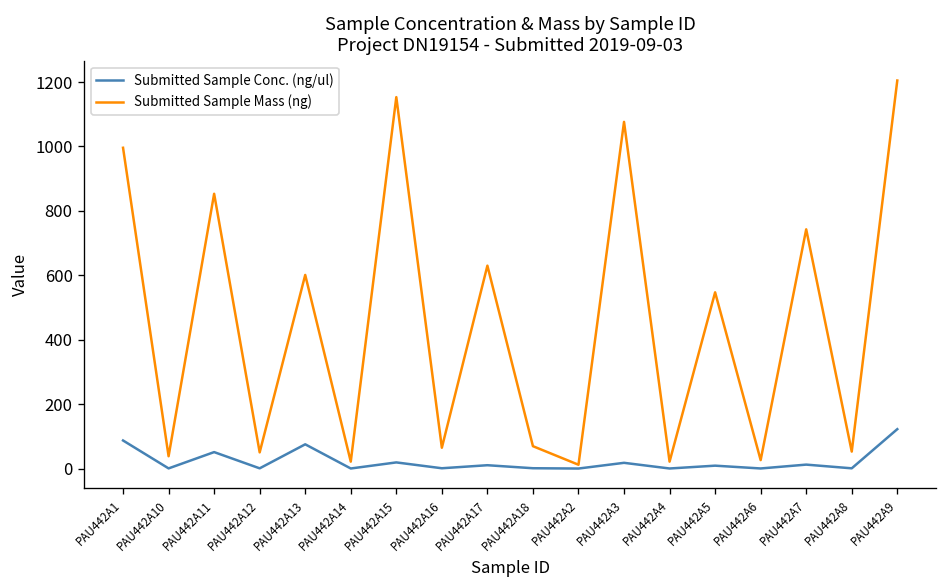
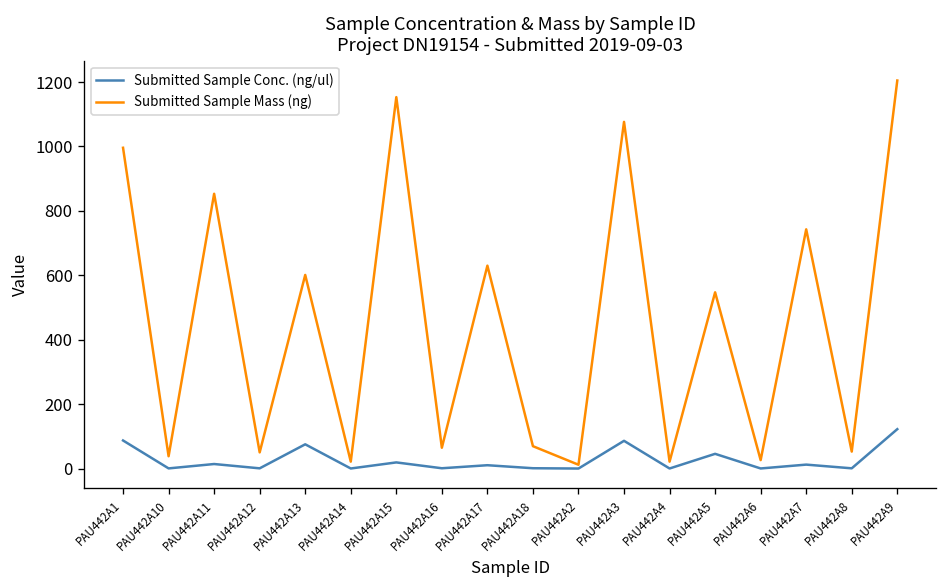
  {
    "Submitted Sample Conc. (ng/ul)": {
      "PAU442A1": 90,
      "PAU442A10": 0,
-     "PAU442A11": 50,
+     "PAU442A11": 10,
      "PAU442A12": 0,
      "PAU442A13": 80,
      "PAU442A14": 0,
      "PAU442A15": 20,
      "PAU442A16": 0,
      "PAU442A17": 10,
      "PAU442A18": 0,
      "PAU442A2": 0,
-     "PAU442A3": 20,
+     "PAU442A3": 90,
      "PAU442A4": 0,
-     "PAU442A5": 10,
+     "PAU442A5": 50,
      "PAU442A6": 0,
      "PAU442A7": 10,
      "PAU442A8": 0,
      "PAU442A9": 120
    },
    "Submitted Sample Mass (ng)": {
      "PAU442A1": 1000,
      "PAU442A10": 40,
      "PAU442A11": 850,
      "PAU442A12": 50,
      "PAU442A13": 600,
      "PAU442A14": 20,
      "PAU442A15": 1150,
      "PAU442A16": 60,
      "PAU442A17": 630,
      "PAU442A18": 70,
      "PAU442A2": 10,
      "PAU442A3": 1080,
      "PAU442A4": 20,
      "PAU442A5": 550,
      "PAU442A6": 30,
      "PAU442A7": 740,
      "PAU442A8": 50,
      "PAU442A9": 1200
    }
  }
